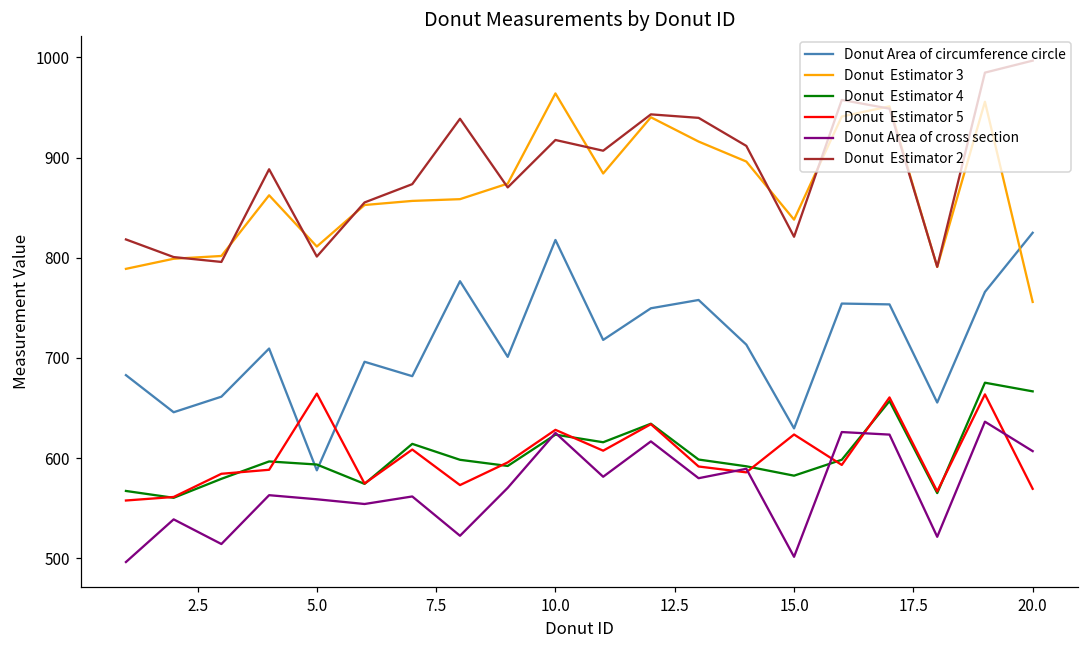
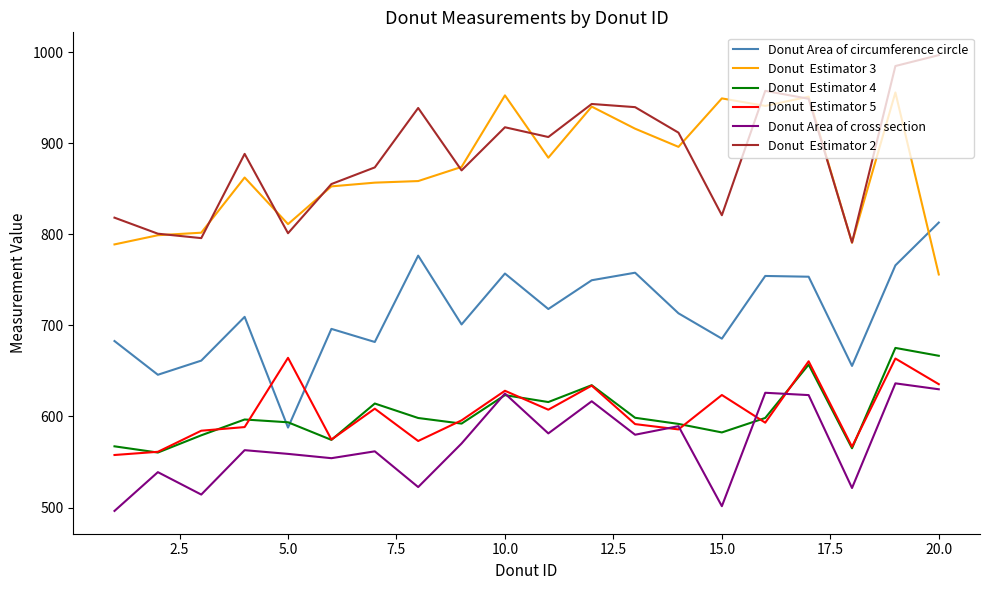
  {
    "Donut Area of circumference circle": {
      "5.0": 590,
-     "10.0": 820,
-     "15.0": 630,
-     "20.0": 820
+     "10.0": 760,
+     "15.0": 690,
+     "20.0": 810
    },
    "Donut Estimator 3": {
      "5.0": 810,
-     "10.0": 960,
-     "15.0": 840,
+     "10.0": 950,
+     "15.0": 950,
      "20.0": 760
    },
    "Donut Estimator 4": {
      "5.0": 590,
      "15.0": 580,
      "20.0": 670
    },
    "Donut Estimator 5": {
      "5.0": 660,
      "10.0": 630,
      "15.0": 620,
-     "20.0": 570
+     "20.0": 640
    },
    "Donut Area of cross section": {
      "5.0": 560,
      "15.0": 500,
-     "20.0": 610
+     "20.0": 630
    },
    "Donut Estimator 2": {
      "5.0": 800,
      "10.0": 920,
      "15.0": 820
    }
  }
